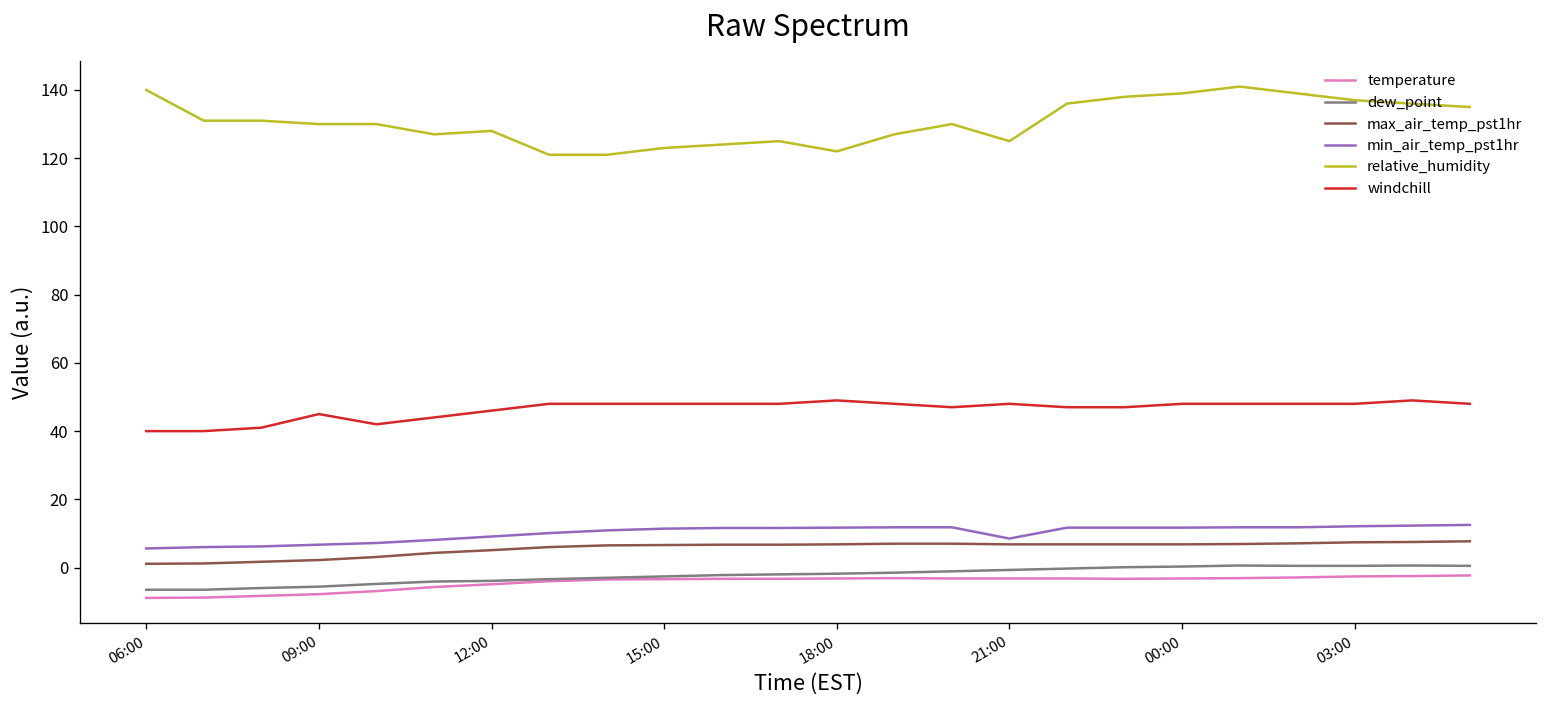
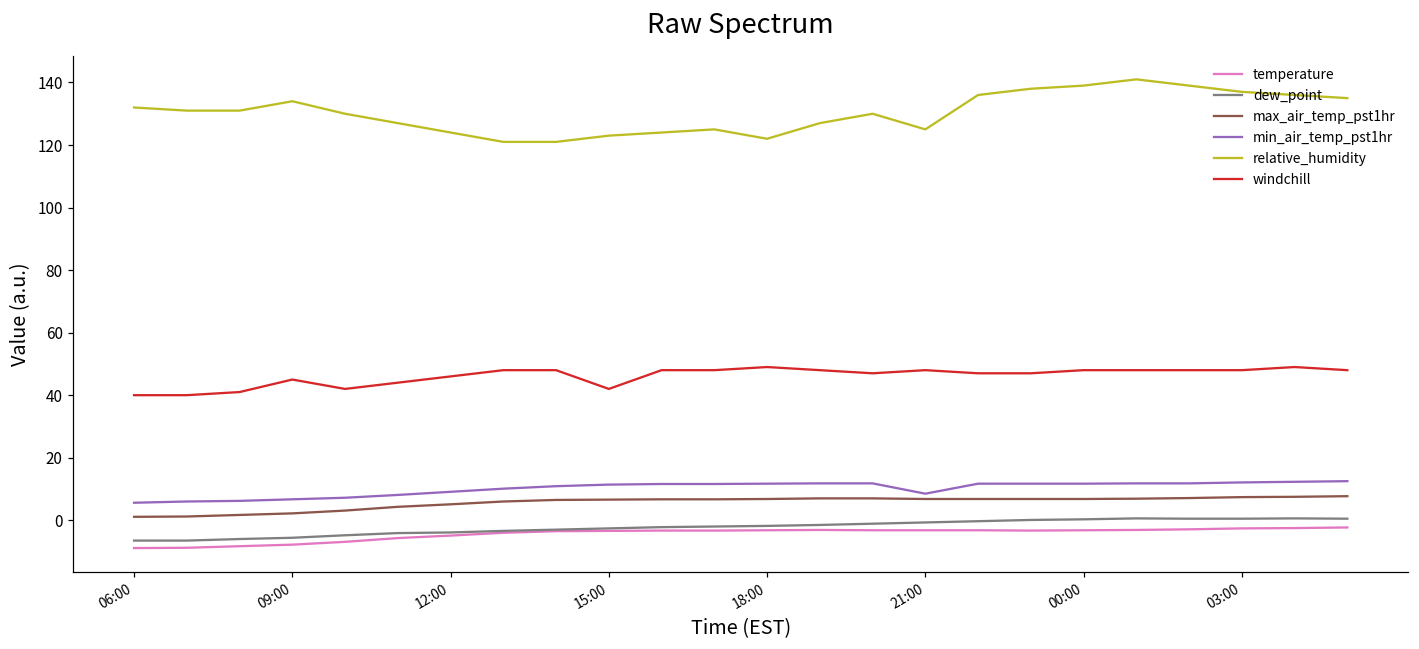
  {
    "temperature": {
      "06:00": -9,
      "09:00": -8,
      "12:00": -5,
      "18:00": -3,
      "21:00": -3,
      "00:00": -3,
      "03:00": -3
    },
    "dew_point": {
      "06:00": -7,
      "09:00": -6,
      "12:00": -4,
      "18:00": -2,
      "21:00": -1,
      "00:00": 0,
      "03:00": 1
    },
    "max_air_temp_pst1hr": {
      "06:00": 1,
      "09:00": 2,
      "12:00": 5,
      "15:00": 7,
      "18:00": 7,
      "21:00": 7,
      "00:00": 7,
      "03:00": 7
    },
    "min_air_temp_pst1hr": {
      "06:00": 6,
      "09:00": 7,
      "12:00": 9,
      "15:00": 11,
      "18:00": 12,
      "21:00": 9,
      "00:00": 12,
      "03:00": 12
    },
    "relative_humidity": {
-     "06:00": 140,
-     "09:00": 130,
-     "12:00": 128,
+     "06:00": 132,
+     "09:00": 134,
+     "12:00": 124,
      "15:00": 123,
      "18:00": 122,
      "21:00": 125,
      "00:00": 139,
      "03:00": 137
    },
    "windchill": {
      "06:00": 40,
      "09:00": 45,
      "12:00": 46,
-     "15:00": 48,
+     "15:00": 42,
      "18:00": 49,
      "21:00": 48,
      "00:00": 48,
      "03:00": 48
    }
  }
